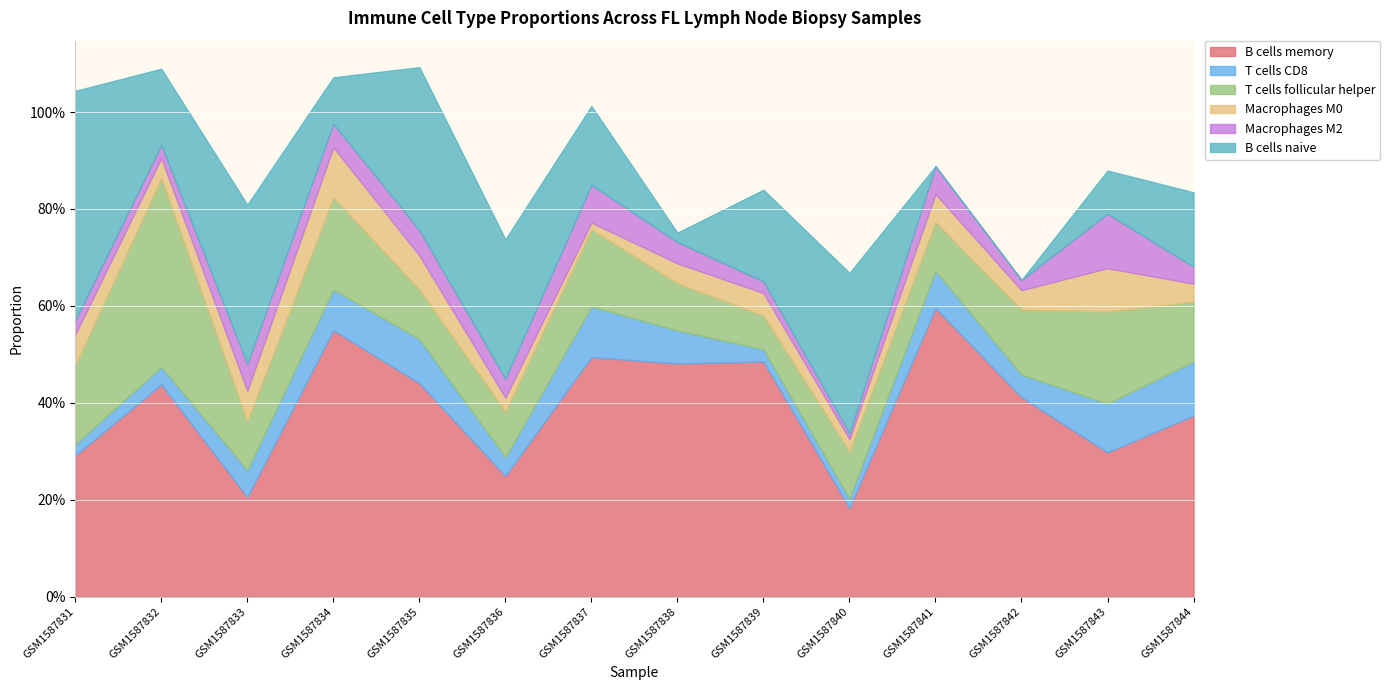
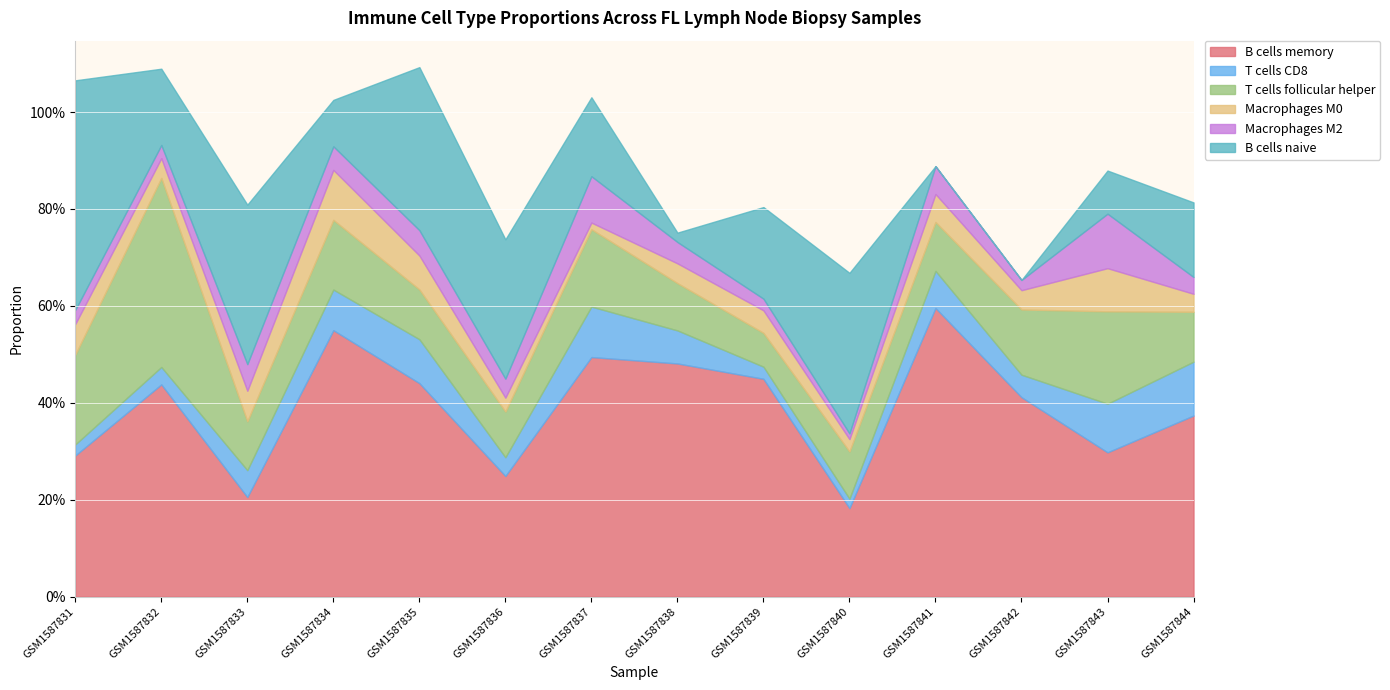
  {
    "B cells memory": {
      "GSM1587831": "29%",
      "GSM1587832": "44%",
      "GSM1587833": "21%",
      "GSM1587834": "55%",
      "GSM1587835": "44%",
      "GSM1587836": "25%",
      "GSM1587837": "49%",
      "GSM1587838": "48%",
-     "GSM1587839": "49%",
+     "GSM1587839": "45%",
      "GSM1587840": "18%",
      "GSM1587841": "60%",
      "GSM1587842": "41%",
      "GSM1587843": "30%",
      "GSM1587844": "37%"
    },
    "T cells follicular helper": {
-     "GSM1587831": "16%",
+     "GSM1587831": "19%",
      "GSM1587832": "39%",
      "GSM1587833": "10%",
-     "GSM1587834": "19%",
+     "GSM1587834": "14%",
      "GSM1587835": "10%",
      "GSM1587836": "9%",
      "GSM1587837": "16%",
      "GSM1587838": "10%",
      "GSM1587839": "7%",
      "GSM1587840": "10%",
      "GSM1587841": "10%",
      "GSM1587842": "13%",
      "GSM1587843": "19%",
-     "GSM1587844": "12%"
+     "GSM1587844": "10%"
    },
    "Macrophages M0": {
      "GSM1587831": "6%",
      "GSM1587832": "4%",
      "GSM1587833": "6%",
      "GSM1587834": "10%",
      "GSM1587835": "7%",
      "GSM1587836": "3%",
      "GSM1587837": "1%",
      "GSM1587838": "4%",
      "GSM1587839": "5%",
      "GSM1587840": "3%",
      "GSM1587841": "6%",
      "GSM1587842": "4%",
      "GSM1587843": "9%",
      "GSM1587844": "4%"
    },
    "Macrophages M2": {
      "GSM1587831": "3%",
      "GSM1587832": "3%",
      "GSM1587833": "5%",
      "GSM1587834": "5%",
      "GSM1587835": "5%",
      "GSM1587836": "4%",
-     "GSM1587837": "8%",
+     "GSM1587837": "10%",
      "GSM1587838": "4%",
      "GSM1587839": "2%",
      "GSM1587840": "1%",
      "GSM1587843": "11%",
      "GSM1587844": "3%"
    }
  }
